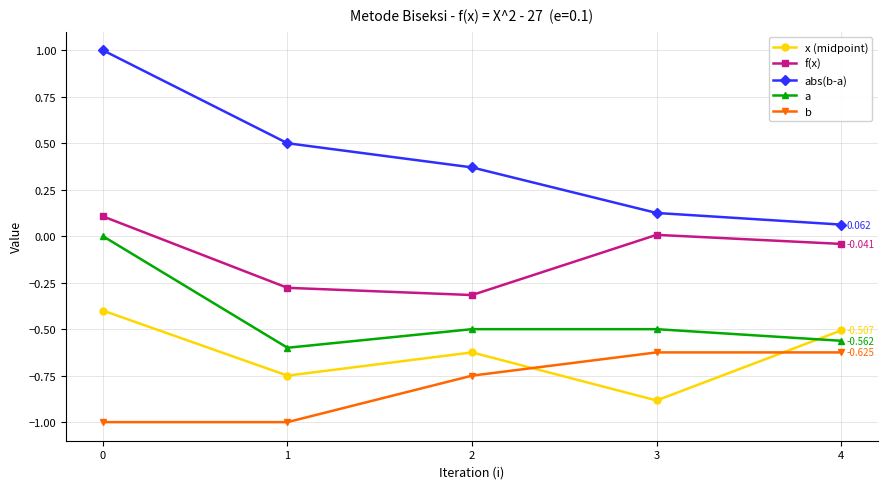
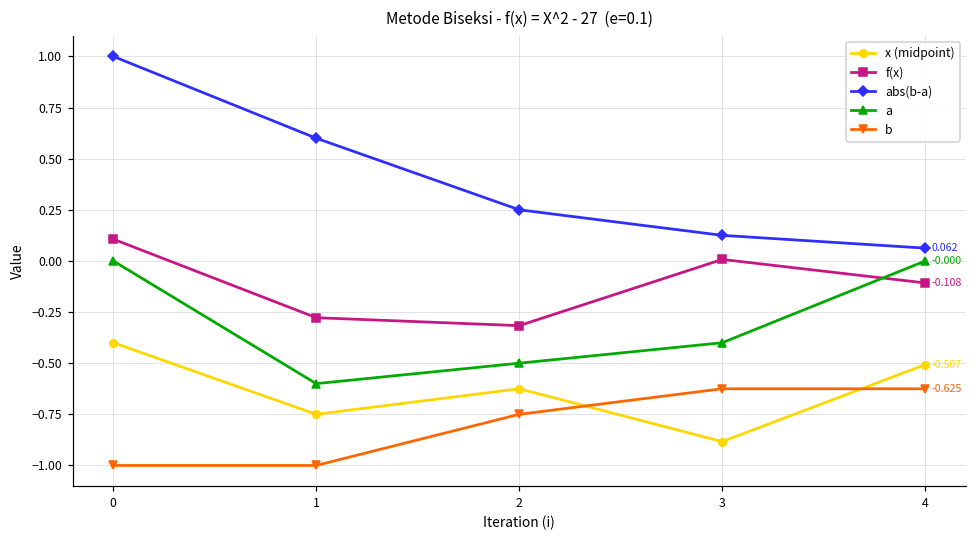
  {
    "x (midpoint)": {
      "4": -0.507
    },
    "f(x)": {
-     "4": -0.041
+     "4": -0.108
    },
    "abs(b-a)": {
      "0": 1.00,
-     "1": 0.5,
-     "2": 0.37,
+     "1": 0.6,
+     "2": 0.25,
      "3": 0.13
    },
    "a": {
-     "3": -0.5,
-     "4": -0.562
+     "3": -0.4,
+     "4": -0.000
    },
    "b": {
      "4": -0.625
    }
  }
